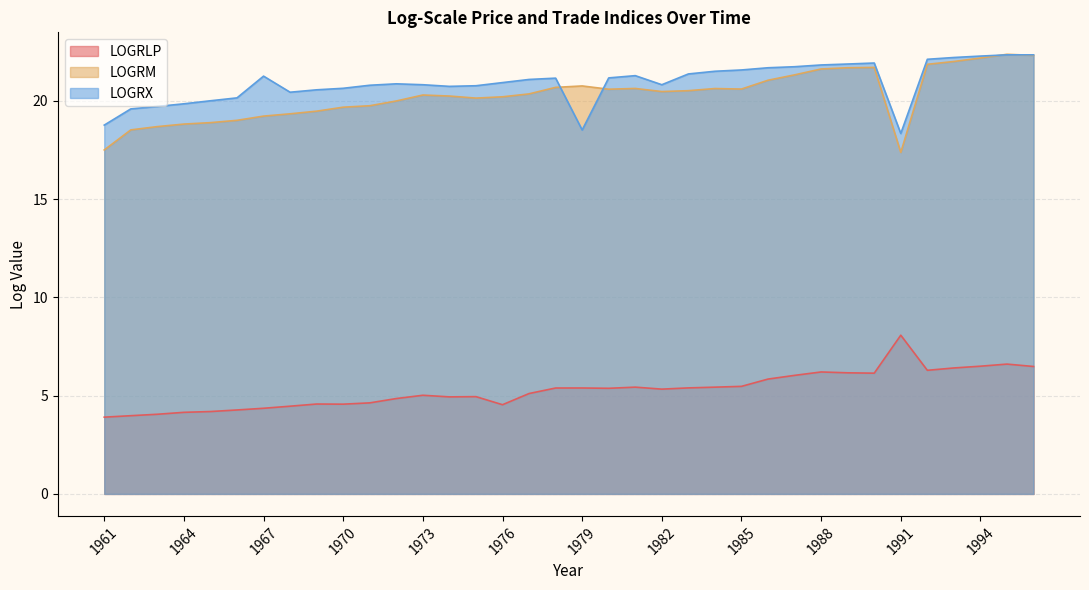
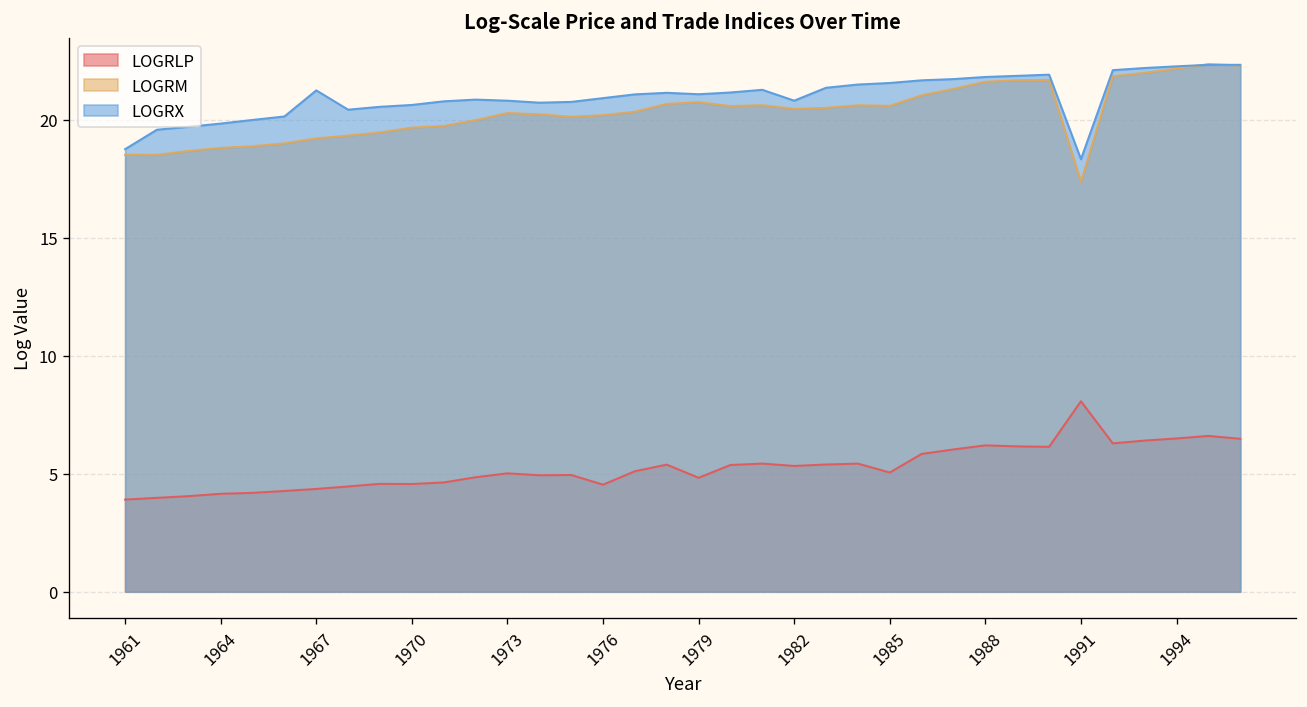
  {
    "LOGRLP": {
      "1961": 3.9,
      "1964": 4.2,
      "1967": 4.4,
      "1970": 4.6,
      "1973": 5.0,
      "1976": 4.5,
-     "1979": 5.4,
+     "1979": 4.8,
      "1982": 5.3,
-     "1985": 5.5,
+     "1985": 5.1,
      "1988": 6.2,
      "1991": 8.1,
      "1994": 6.5
    },
    "LOGRM": {
-     "1961": 17.5,
+     "1961": 18.5,
      "1964": 18.8,
      "1967": 19.2,
      "1970": 19.7,
      "1973": 20.3,
      "1976": 20.2,
      "1979": 20.8,
      "1982": 20.5,
      "1985": 20.6,
      "1988": 21.6,
      "1991": 17.4
    },
    "LOGRX": {
      "1961": 18.8,
      "1964": 19.8,
      "1967": 21.3,
      "1970": 20.6,
      "1973": 20.8,
      "1976": 20.9,
-     "1979": 18.5,
+     "1979": 21.1,
      "1982": 20.8,
      "1985": 21.6,
      "1988": 21.8,
      "1991": 18.3
    }
  }
